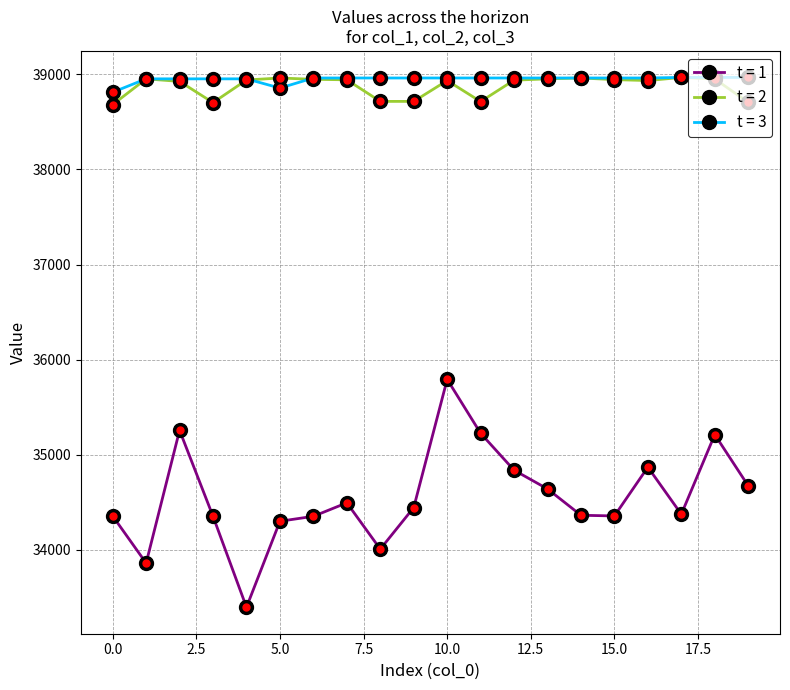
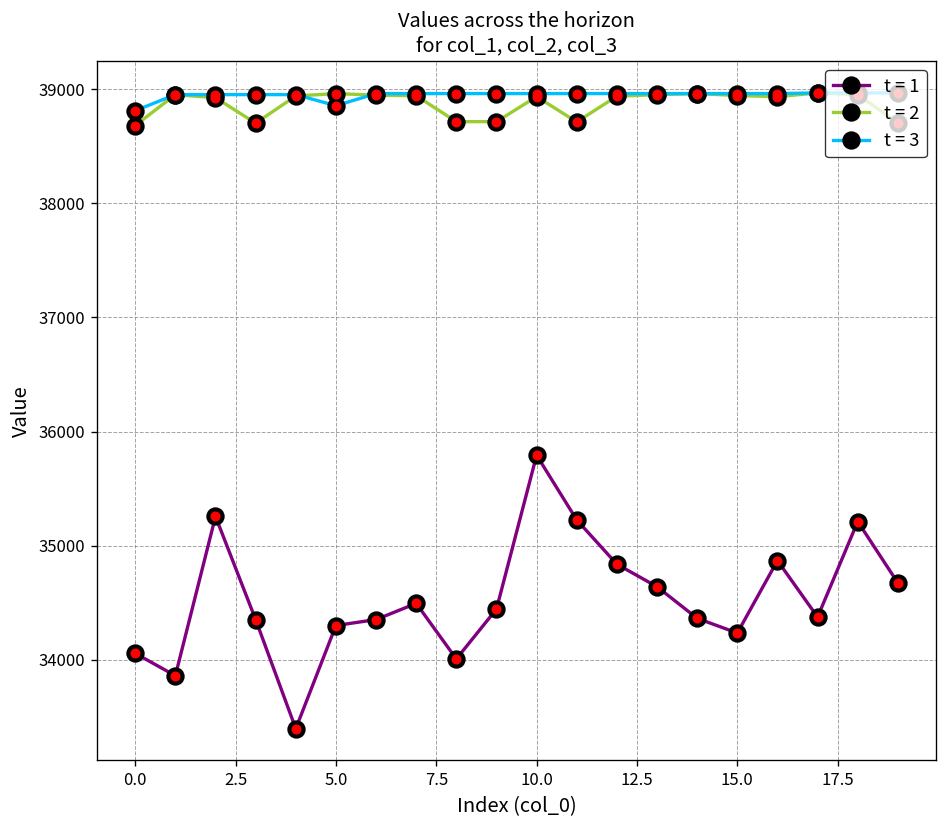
  {
    "t = 1": {
-     "0.0": 34400,
+     "0.0": 34100,
      "5.0": 34300,
      "10.0": 35800,
-     "15.0": 34400
+     "15.0": 34200
    },
    "t = 2": {
      "0.0": 38700,
      "5.0": 39000,
      "10.0": 38900
    },
    "t = 3": {
      "0.0": 38800,
      "5.0": 38900,
      "10.0": 39000
    }
  }
